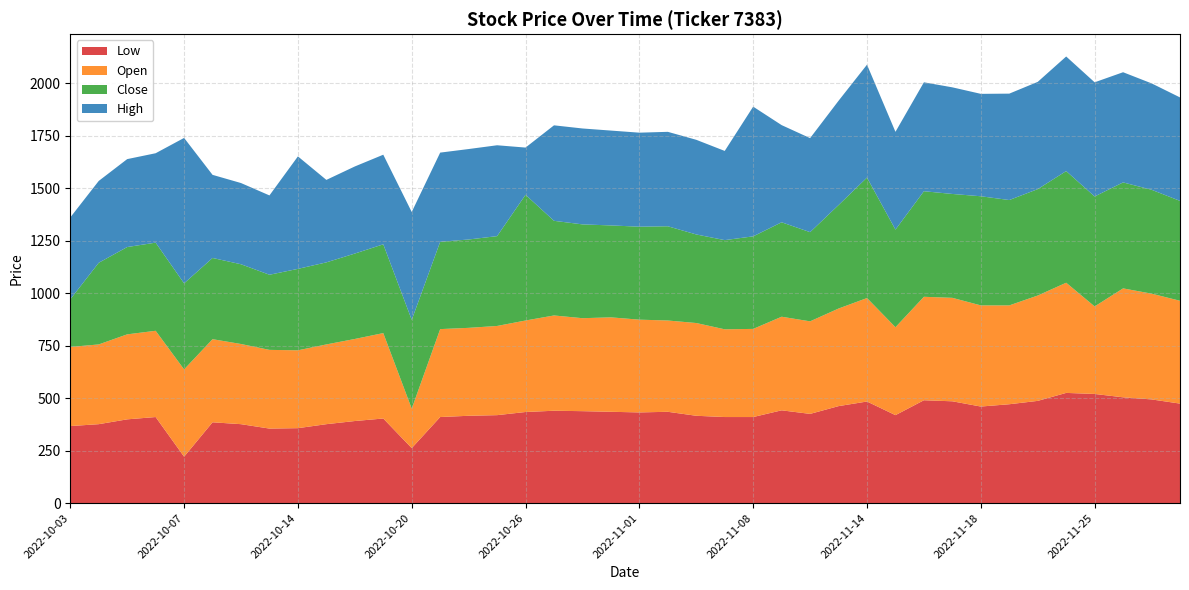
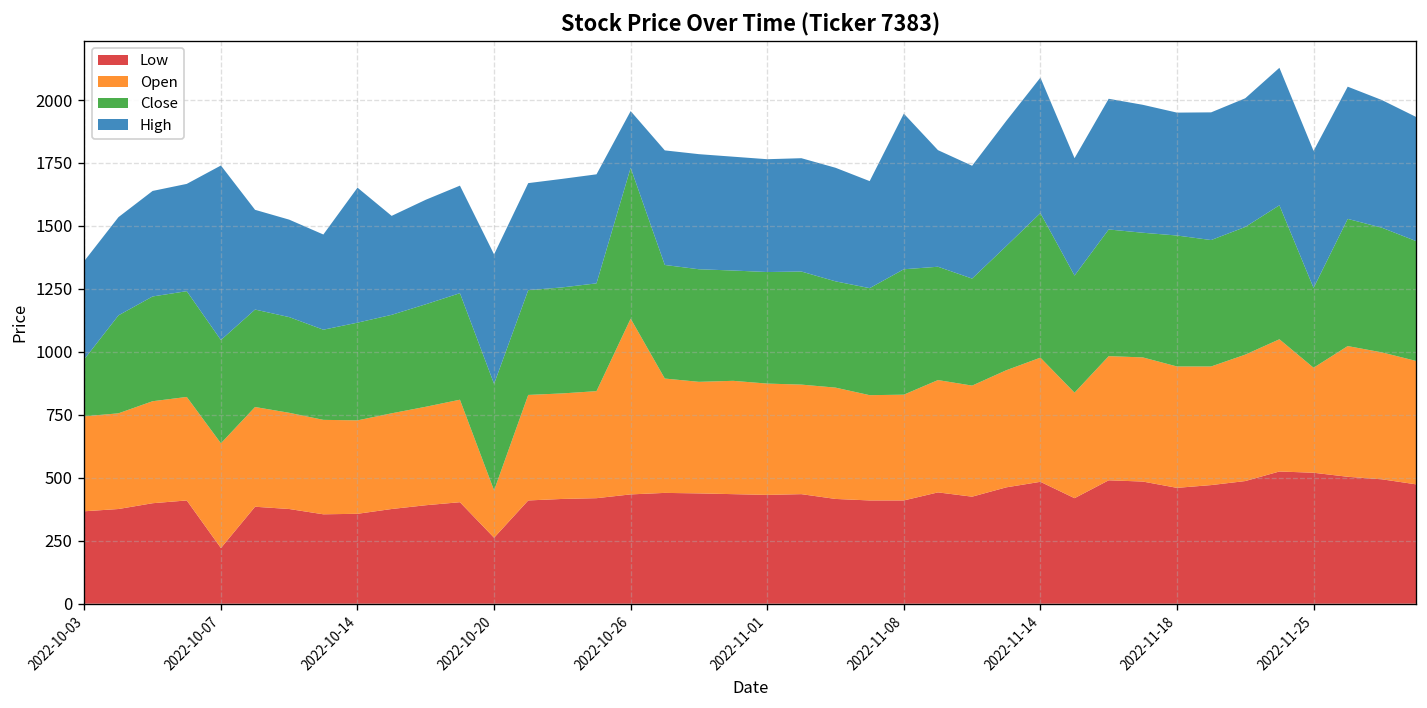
  {
    "Low": {
      "2022-10-03": 370,
      "2022-10-07": 220,
      "2022-10-14": 360,
      "2022-10-20": 260,
      "2022-10-26": 430,
      "2022-11-01": 430,
      "2022-11-08": 410,
      "2022-11-14": 480,
      "2022-11-18": 460,
      "2022-11-25": 520
    },
    "Open": {
      "2022-10-03": 380,
      "2022-10-07": 420,
      "2022-10-14": 370,
      "2022-10-20": 190,
-     "2022-10-26": 440,
+     "2022-10-26": 700,
      "2022-11-01": 440,
      "2022-11-08": 420,
      "2022-11-14": 490,
      "2022-11-18": 480,
      "2022-11-25": 420
    },
    "Close": {
      "2022-10-03": 230,
      "2022-10-07": 410,
      "2022-10-14": 390,
      "2022-10-20": 420,
      "2022-10-26": 600,
      "2022-11-01": 440,
-     "2022-11-08": 440,
+     "2022-11-08": 500,
      "2022-11-14": 570,
      "2022-11-18": 520,
-     "2022-11-25": 520
+     "2022-11-25": 320
    },
    "High": {
      "2022-10-03": 390,
      "2022-10-07": 690,
      "2022-10-14": 540,
      "2022-10-20": 510,
      "2022-10-26": 230,
      "2022-11-01": 450,
      "2022-11-08": 620,
      "2022-11-14": 540,
      "2022-11-18": 490,
      "2022-11-25": 540
    }
  }
